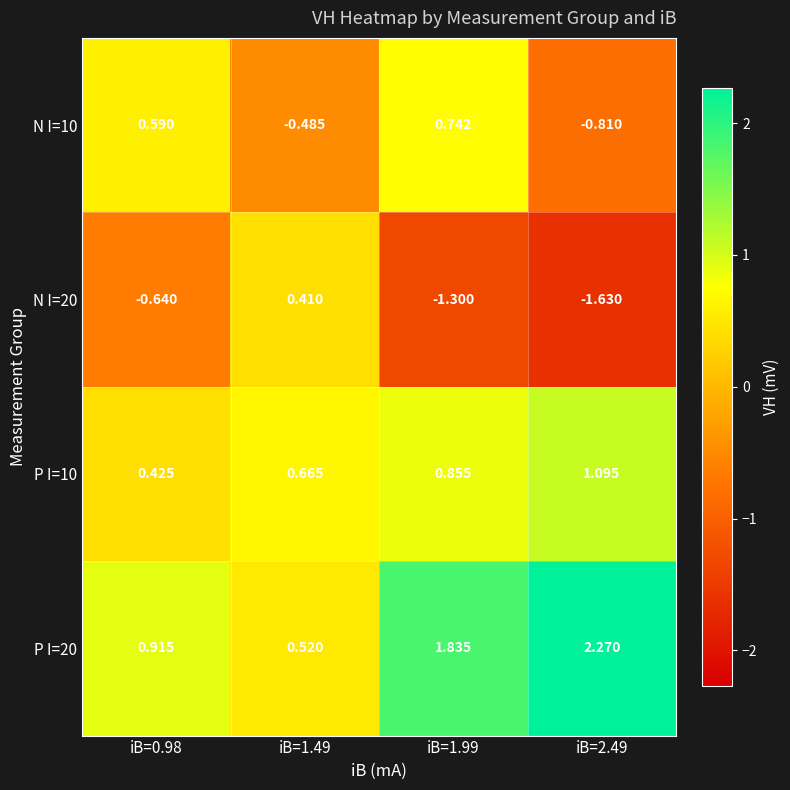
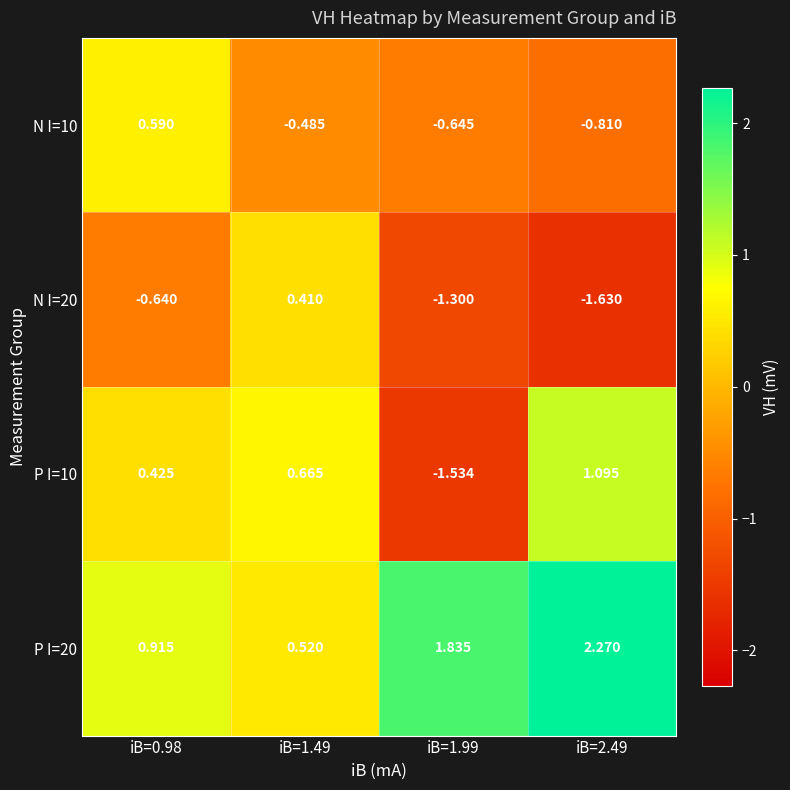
  {
    "N I=10": {
      "iB=0.98": 0.590,
      "iB=1.49": -0.485,
-     "iB=1.99": 0.742,
+     "iB=1.99": -0.645,
      "iB=2.49": -0.810
    },
    "N I=20": {
      "iB=0.98": -0.640,
      "iB=1.49": 0.410,
      "iB=1.99": -1.300,
      "iB=2.49": -1.630
    },
    "P I=10": {
      "iB=0.98": 0.425,
      "iB=1.49": 0.665,
-     "iB=1.99": 0.855,
+     "iB=1.99": -1.534,
      "iB=2.49": 1.095
    },
    "P I=20": {
      "iB=0.98": 0.915,
      "iB=1.49": 0.520,
      "iB=1.99": 1.835,
      "iB=2.49": 2.270
    }
  }
